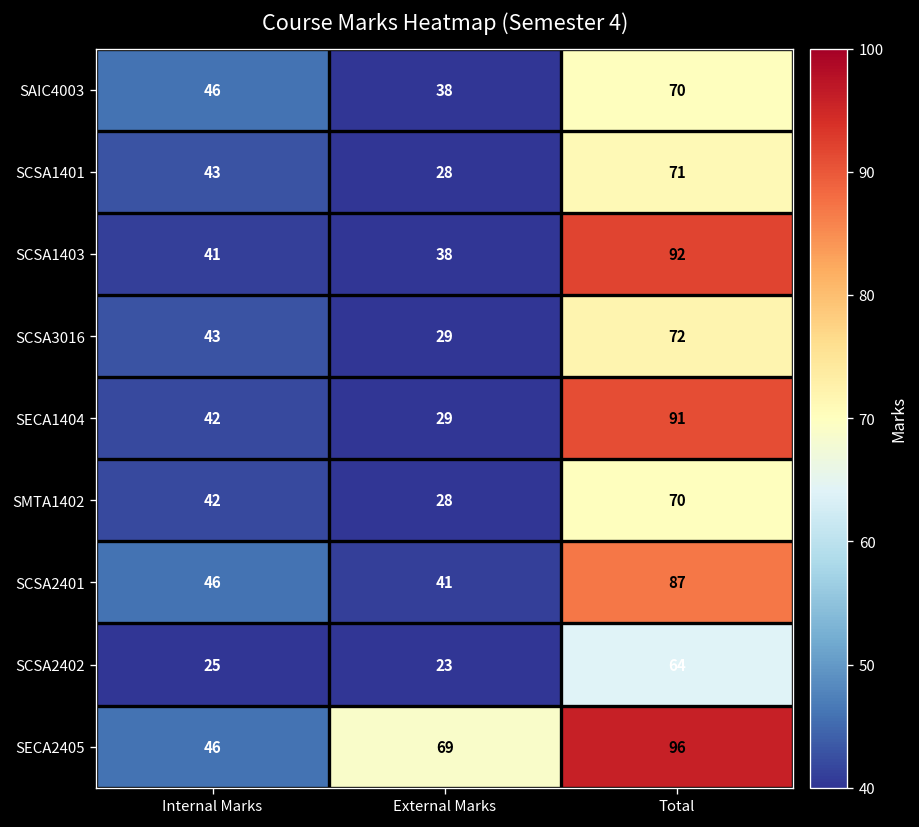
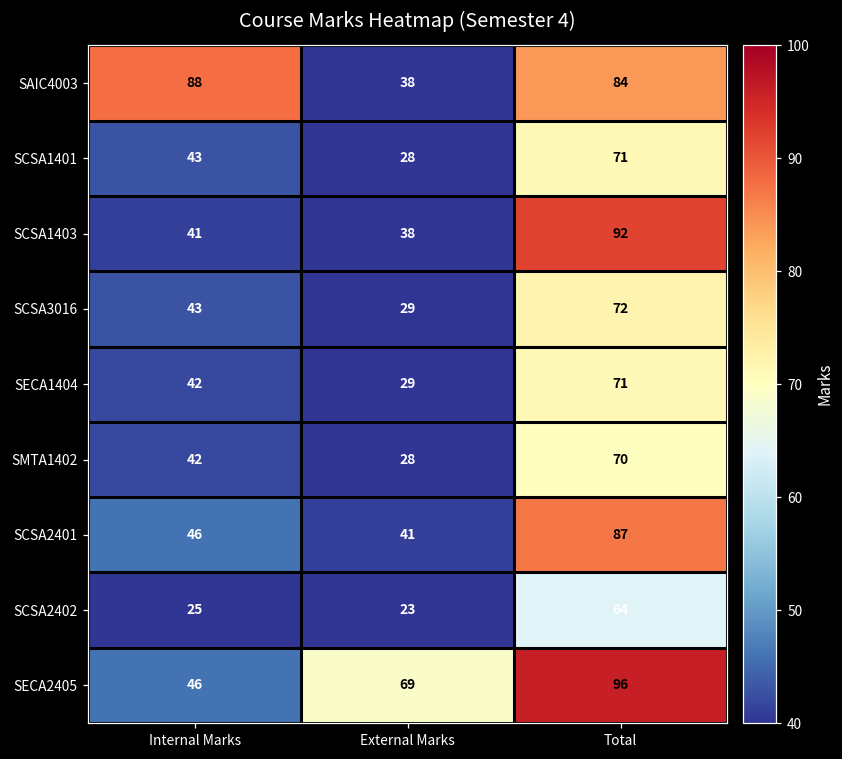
  {
    "SAIC4003": {
-     "Internal Marks": 46,
+     "Internal Marks": 88,
      "External Marks": 38,
-     "Total": 70
+     "Total": 84
    },
    "SCSA1401": {
      "Internal Marks": 43,
      "External Marks": 28,
      "Total": 71
    },
    "SCSA1403": {
      "Internal Marks": 41,
      "External Marks": 38,
      "Total": 92
    },
    "SCSA3016": {
      "Internal Marks": 43,
      "External Marks": 29,
      "Total": 72
    },
    "SECA1404": {
      "Internal Marks": 42,
      "External Marks": 29,
-     "Total": 91
+     "Total": 71
    },
    "SMTA1402": {
      "Internal Marks": 42,
      "External Marks": 28,
      "Total": 70
    },
    "SCSA2401": {
      "Internal Marks": 46,
      "External Marks": 41,
      "Total": 87
    },
    "SCSA2402": {
      "Internal Marks": 25,
      "External Marks": 23
    },
    "SECA2405": {
      "Internal Marks": 46,
      "External Marks": 69,
      "Total": 96
    }
  }
